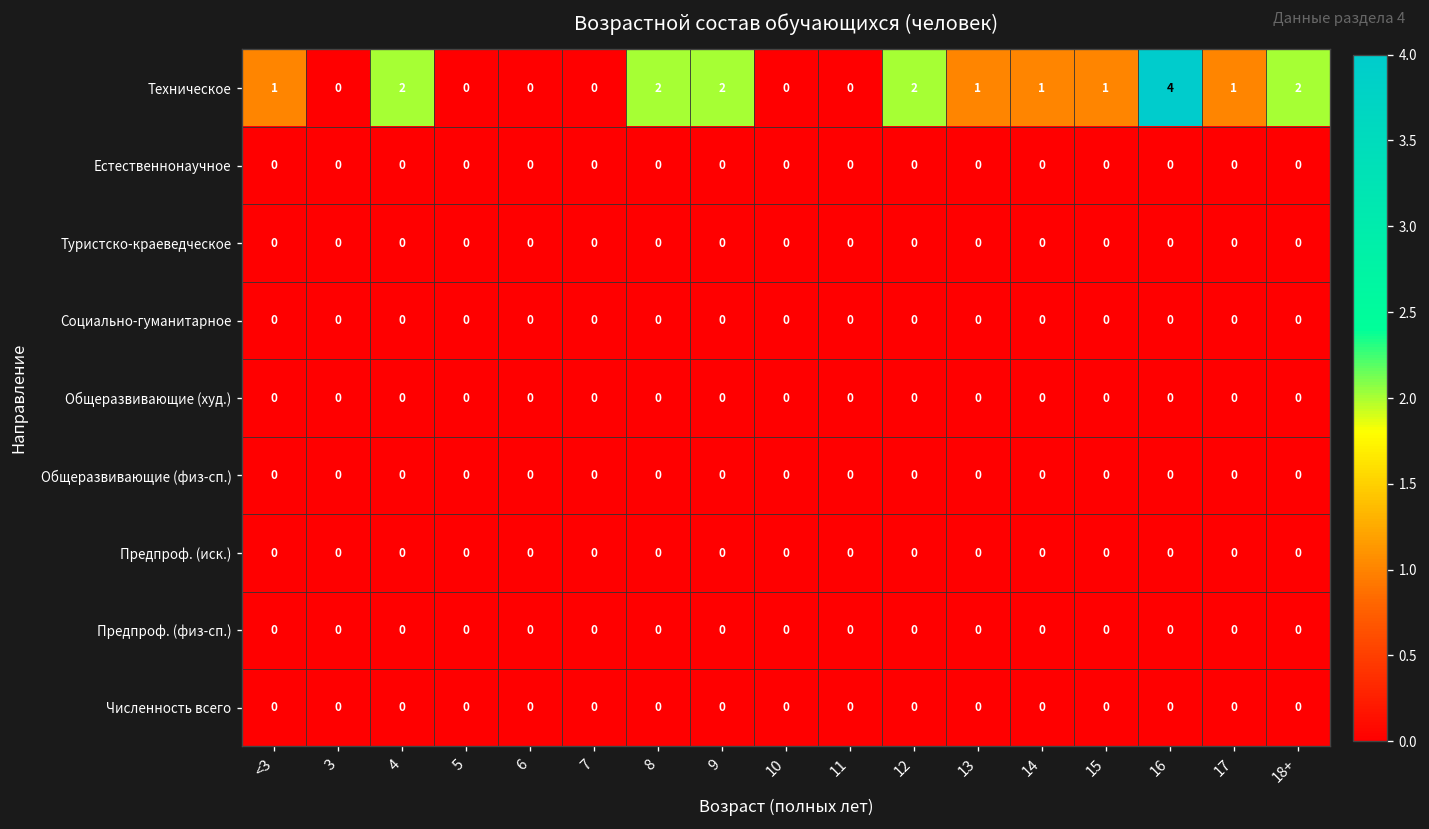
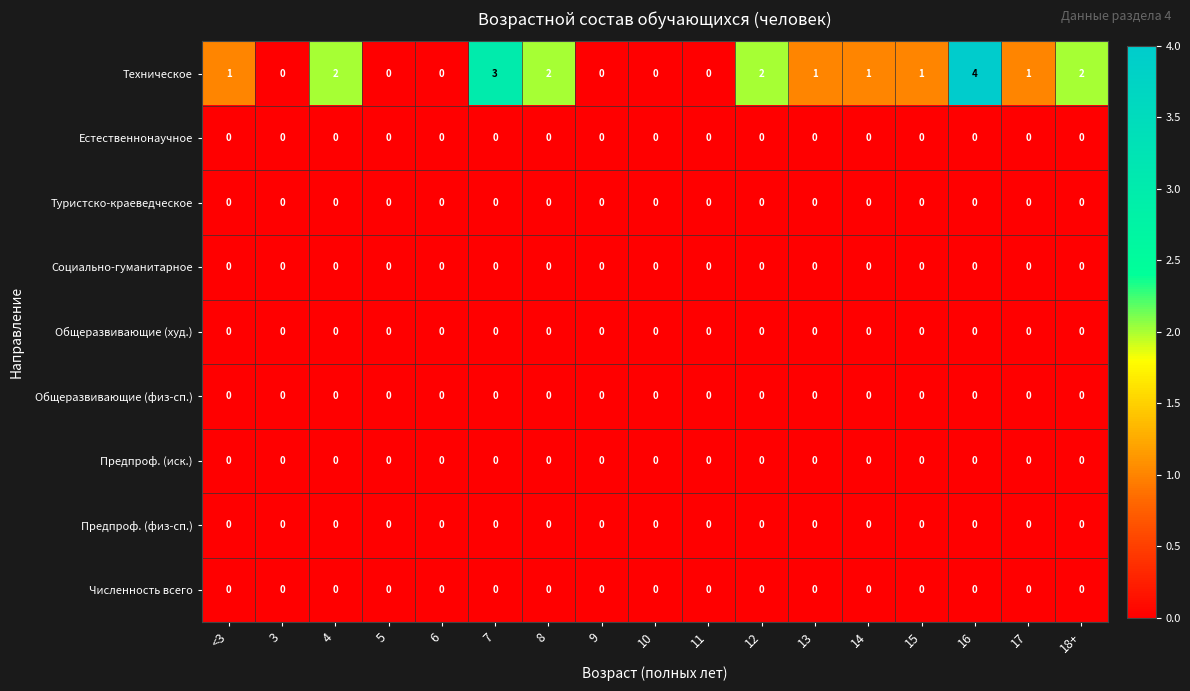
  {
    "Техническое": {
      "<3": 1,
      "3": 0,
      "4": 2,
      "5": 0,
      "6": 0,
-     "7": 0,
+     "7": 3,
      "8": 2,
-     "9": 2,
+     "9": 0,
      "10": 0,
      "11": 0,
      "12": 2,
      "13": 1,
      "14": 1,
      "15": 1,
      "16": 4,
      "17": 1,
      "18+": 2
    },
    "Естественнонаучное": {
      "<3": 0,
      "3": 0,
      "4": 0,
      "5": 0,
      "6": 0,
      "7": 0,
      "8": 0,
      "9": 0,
      "10": 0,
      "11": 0,
      "12": 0,
      "13": 0,
      "14": 0,
      "15": 0,
      "16": 0,
      "17": 0,
      "18+": 0
    },
    "Туристско-краеведческое": {
      "<3": 0,
      "3": 0,
      "4": 0,
      "5": 0,
      "6": 0,
      "7": 0,
      "8": 0,
      "9": 0,
      "10": 0,
      "11": 0,
      "12": 0,
      "13": 0,
      "14": 0,
      "15": 0,
      "16": 0,
      "17": 0,
      "18+": 0
    },
    "Социально-гуманитарное": {
      "<3": 0,
      "3": 0,
      "4": 0,
      "5": 0,
      "6": 0,
      "7": 0,
      "8": 0,
      "9": 0,
      "10": 0,
      "11": 0,
      "12": 0,
      "13": 0,
      "14": 0,
      "15": 0,
      "16": 0,
      "17": 0,
      "18+": 0
    },
    "Общеразвивающие (худ.)": {
      "<3": 0,
      "3": 0,
      "4": 0,
      "5": 0,
      "6": 0,
      "7": 0,
      "8": 0,
      "9": 0,
      "10": 0,
      "11": 0,
      "12": 0,
      "13": 0,
      "14": 0,
      "15": 0,
      "16": 0,
      "17": 0,
      "18+": 0
    },
    "Общеразвивающие (физ-сп.)": {
      "<3": 0,
      "3": 0,
      "4": 0,
      "5": 0,
      "6": 0,
      "7": 0,
      "8": 0,
      "9": 0,
      "10": 0,
      "11": 0,
      "12": 0,
      "13": 0,
      "14": 0,
      "15": 0,
      "16": 0,
      "17": 0,
      "18+": 0
    },
    "Предпроф. (иск.)": {
      "<3": 0,
      "3": 0,
      "4": 0,
      "5": 0,
      "6": 0,
      "7": 0,
      "8": 0,
      "9": 0,
      "10": 0,
      "11": 0,
      "12": 0,
      "13": 0,
      "14": 0,
      "15": 0,
      "16": 0,
      "17": 0,
      "18+": 0
    },
    "Предпроф. (физ-сп.)": {
      "<3": 0,
      "3": 0,
      "4": 0,
      "5": 0,
      "6": 0,
      "7": 0,
      "8": 0,
      "9": 0,
      "10": 0,
      "11": 0,
      "12": 0,
      "13": 0,
      "14": 0,
      "15": 0,
      "16": 0,
      "17": 0,
      "18+": 0
    },
    "Численность всего": {
      "<3": 0,
      "3": 0,
      "4": 0,
      "5": 0,
      "6": 0,
      "7": 0,
      "8": 0,
      "9": 0,
      "10": 0,
      "11": 0,
      "12": 0,
      "13": 0,
      "14": 0,
      "15": 0,
      "16": 0,
      "17": 0,
      "18+": 0
    }
  }
